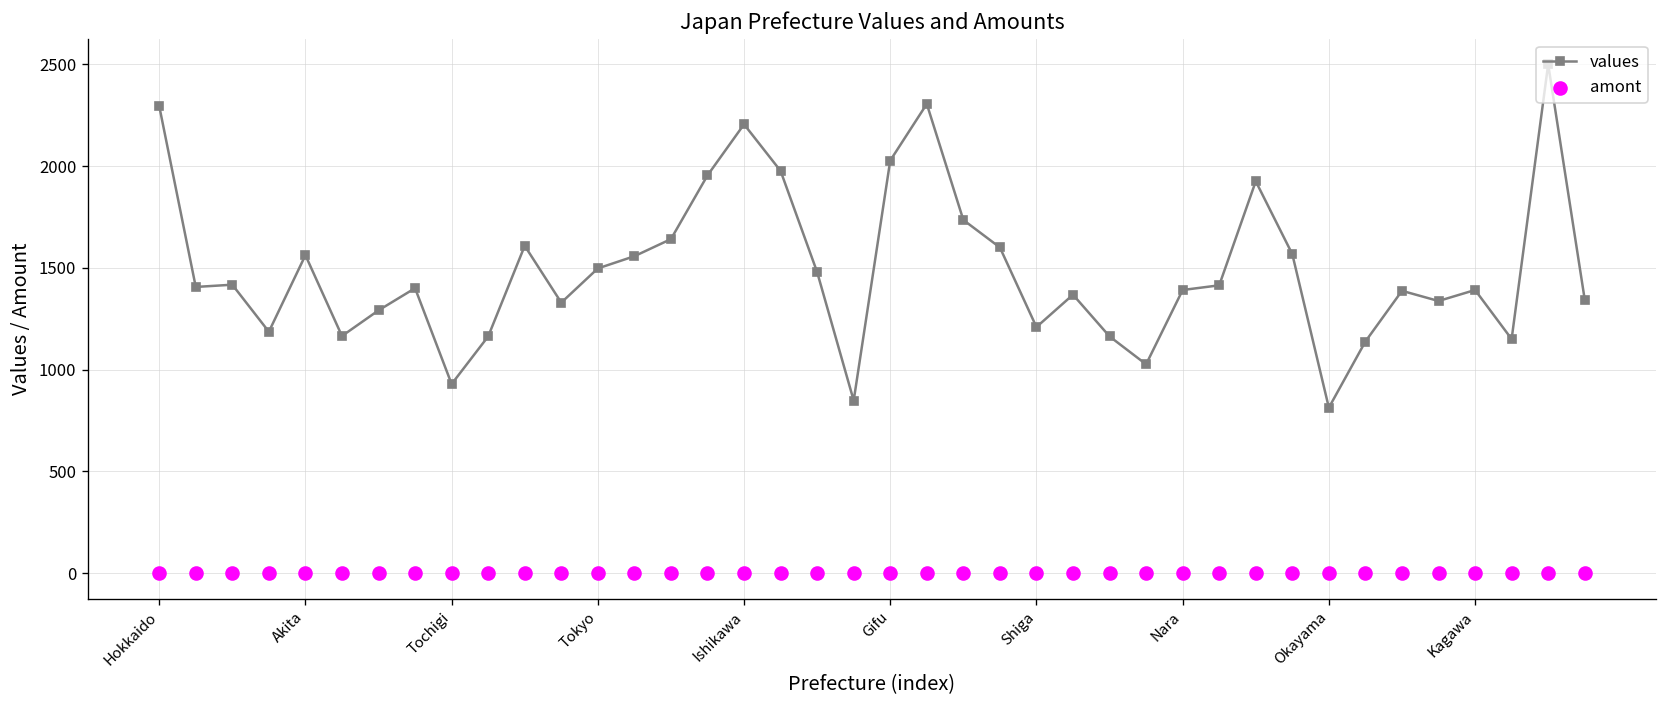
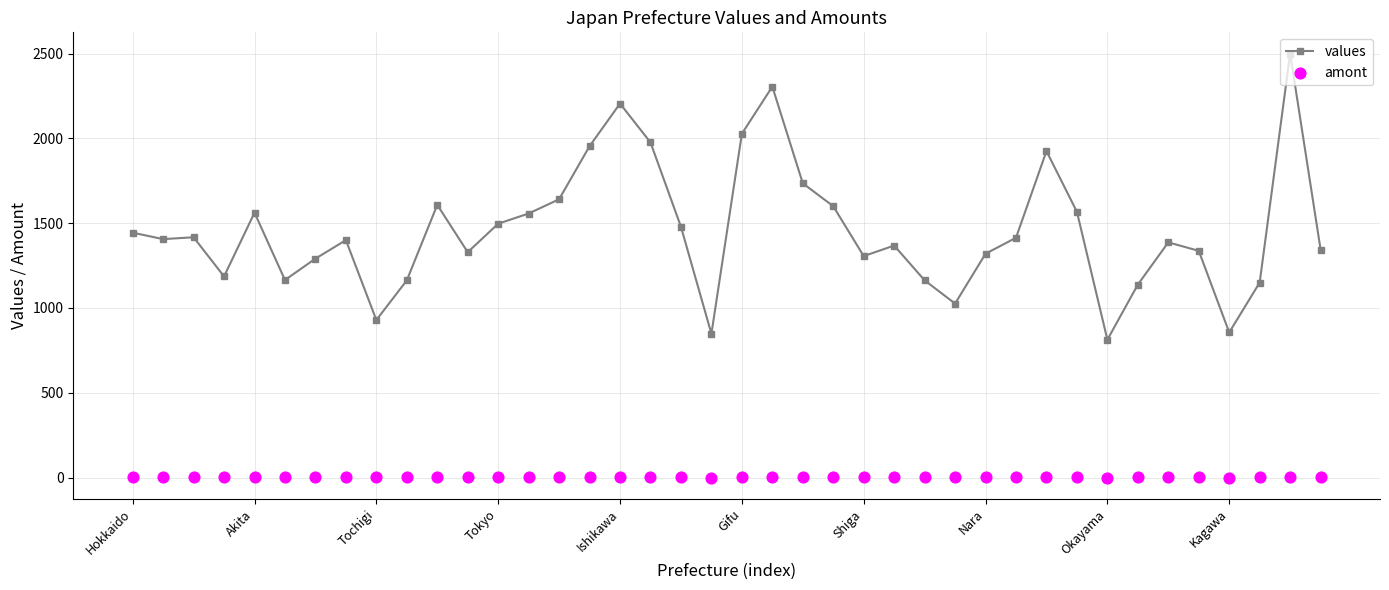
  {
    "values": {
-     "Hokkaido": 2300,
+     "Hokkaido": 1440,
      "Akita": 1560,
      "Tochigi": 930,
      "Tokyo": 1500,
      "Ishikawa": 2210,
      "Gifu": 2030,
-     "Shiga": 1210,
-     "Nara": 1390,
+     "Shiga": 1310,
+     "Nara": 1320,
      "Okayama": 810,
-     "Kagawa": 1390
+     "Kagawa": 860
    }
  }
